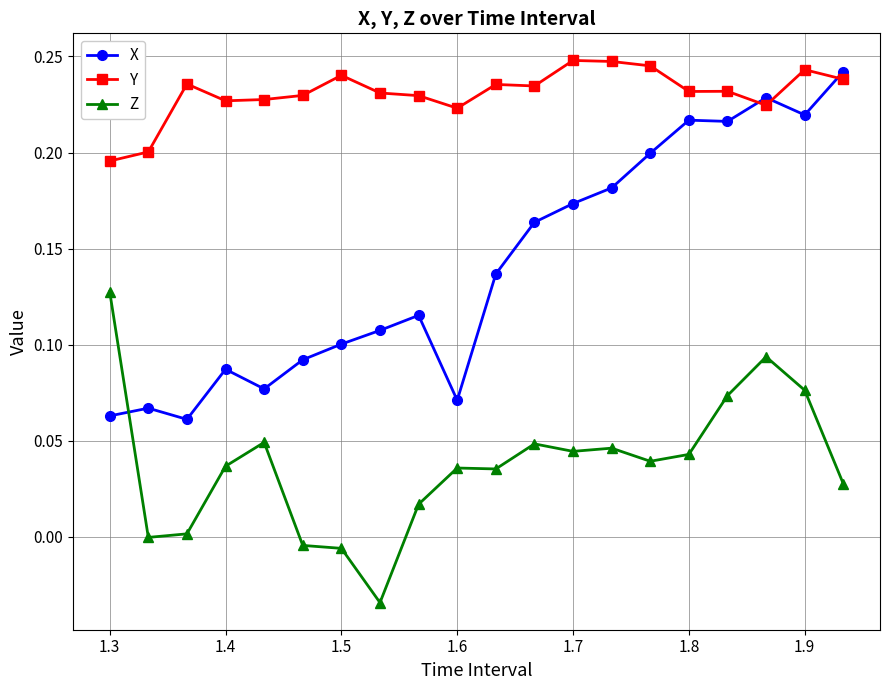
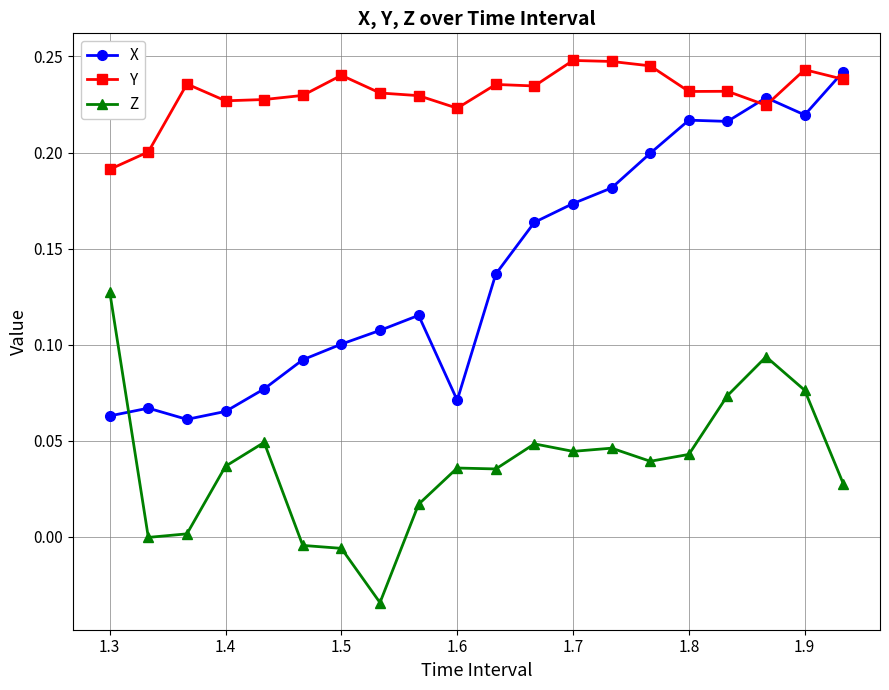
  {
    "X": {
      "1.3": 0.063,
-     "1.4": 0.087,
+     "1.4": 0.065,
      "1.5": 0.100,
      "1.6": 0.071,
      "1.7": 0.173,
      "1.8": 0.217,
      "1.9": 0.220
    },
    "Y": {
-     "1.3": 0.196,
+     "1.3": 0.191,
      "1.4": 0.227,
      "1.5": 0.240,
      "1.6": 0.223,
      "1.7": 0.248,
      "1.8": 0.232,
      "1.9": 0.243
    },
    "Z": {
      "1.3": 0.128,
      "1.4": 0.037,
      "1.5": -0.006,
      "1.6": 0.036,
      "1.7": 0.044,
      "1.8": 0.043,
      "1.9": 0.076
    }
  }
